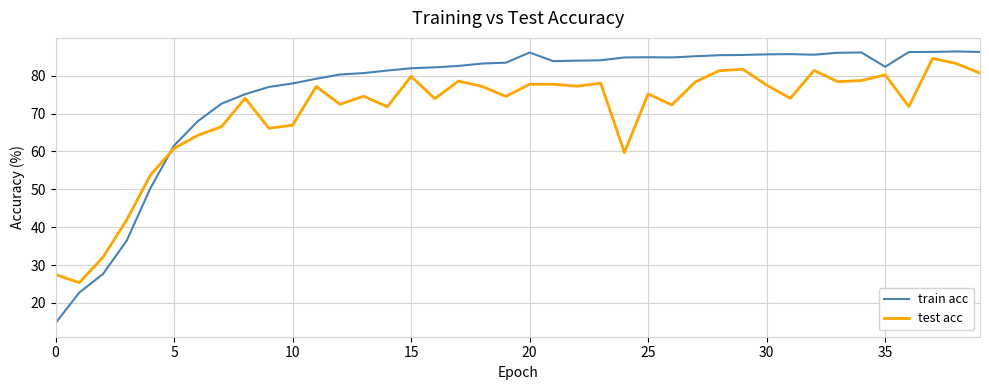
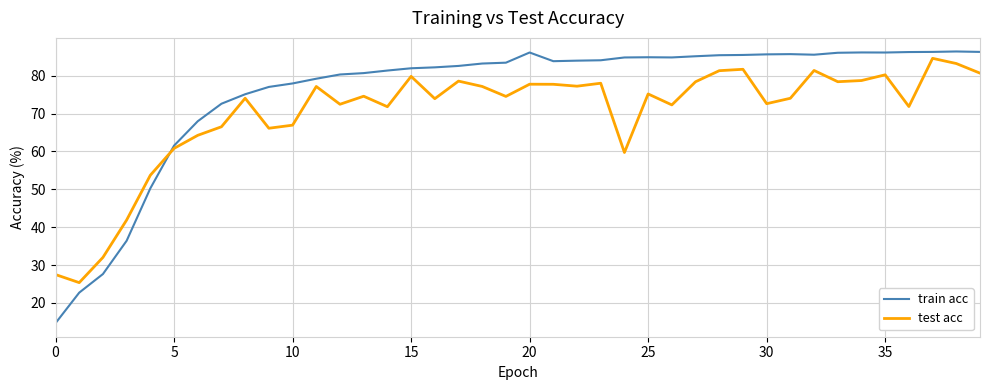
  {
    "train acc": {
      "0": 15,
      "5": 62,
      "10": 78,
      "15": 82,
      "20": 86,
      "25": 85,
      "30": 86,
-     "35": 82
+     "35": 86
    },
    "test acc": {
      "0": 28,
      "5": 61,
      "10": 67,
      "15": 80,
      "20": 78,
      "25": 75,
-     "30": 78,
+     "30": 73,
      "35": 80
    }
  }
